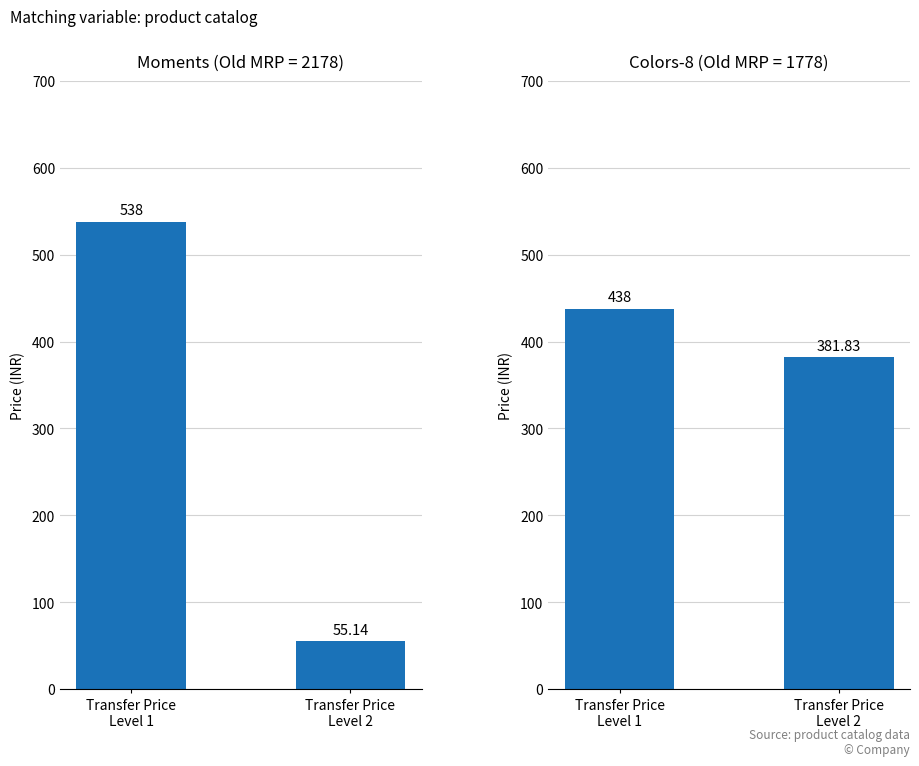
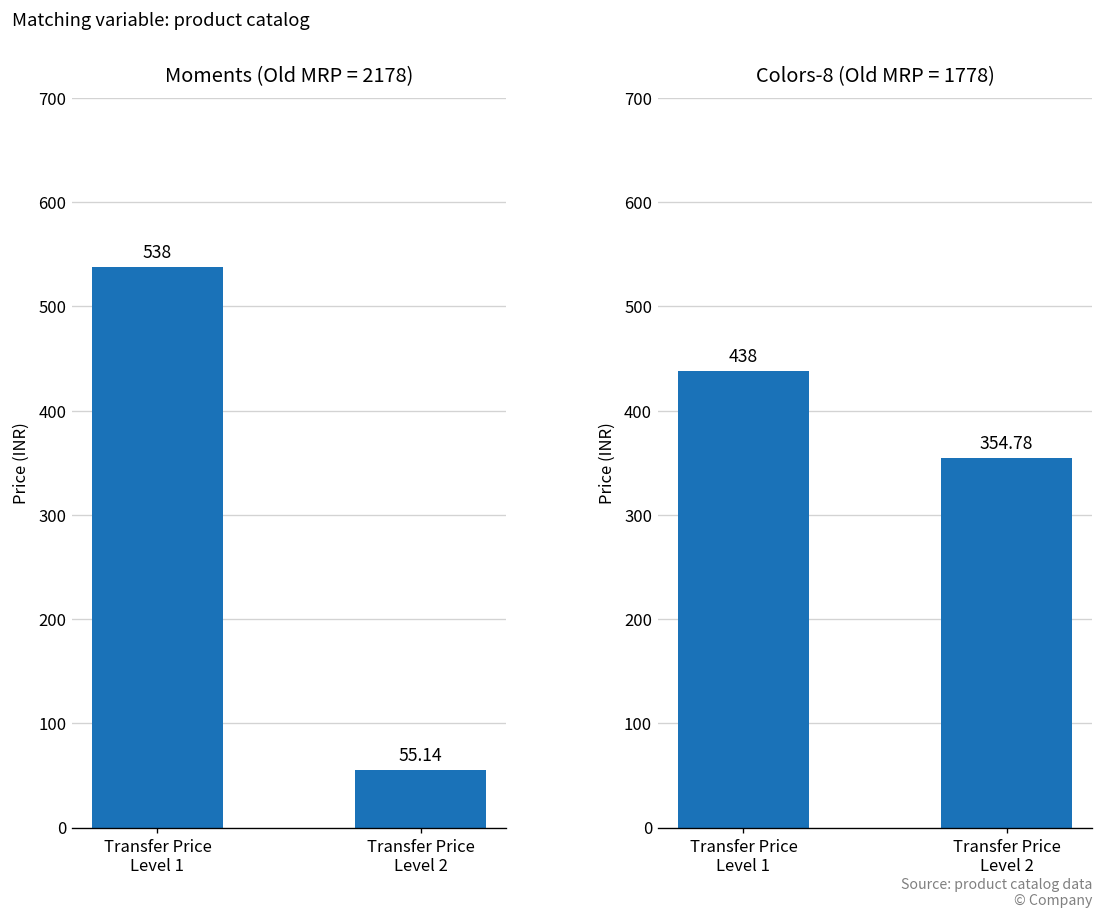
  {
    "Moments (Old MRP = 2178)": {
      "Transfer Price Level 1": 538,
      "Transfer Price Level 2": 55.14
    },
    "Colors-8 (Old MRP = 1778)": {
      "Transfer Price Level 1": 438,
-     "Transfer Price Level 2": 381.83
+     "Transfer Price Level 2": 354.78
    }
  }
